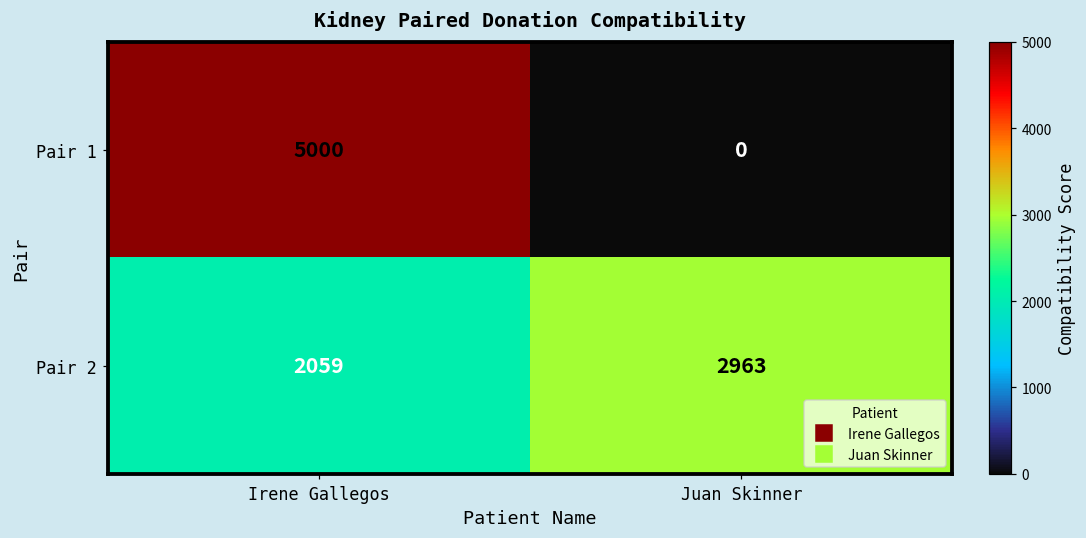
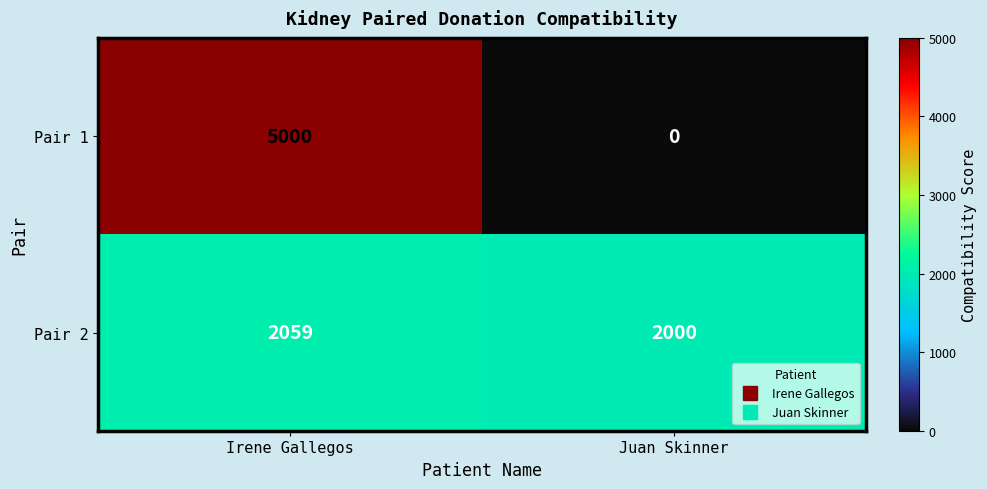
  {
    "Pair 1": {
      "Irene Gallegos": 5000,
      "Juan Skinner": 0
    },
    "Pair 2": {
      "Irene Gallegos": 2059,
-     "Juan Skinner": 2963
+     "Juan Skinner": 2000
    }
  }
